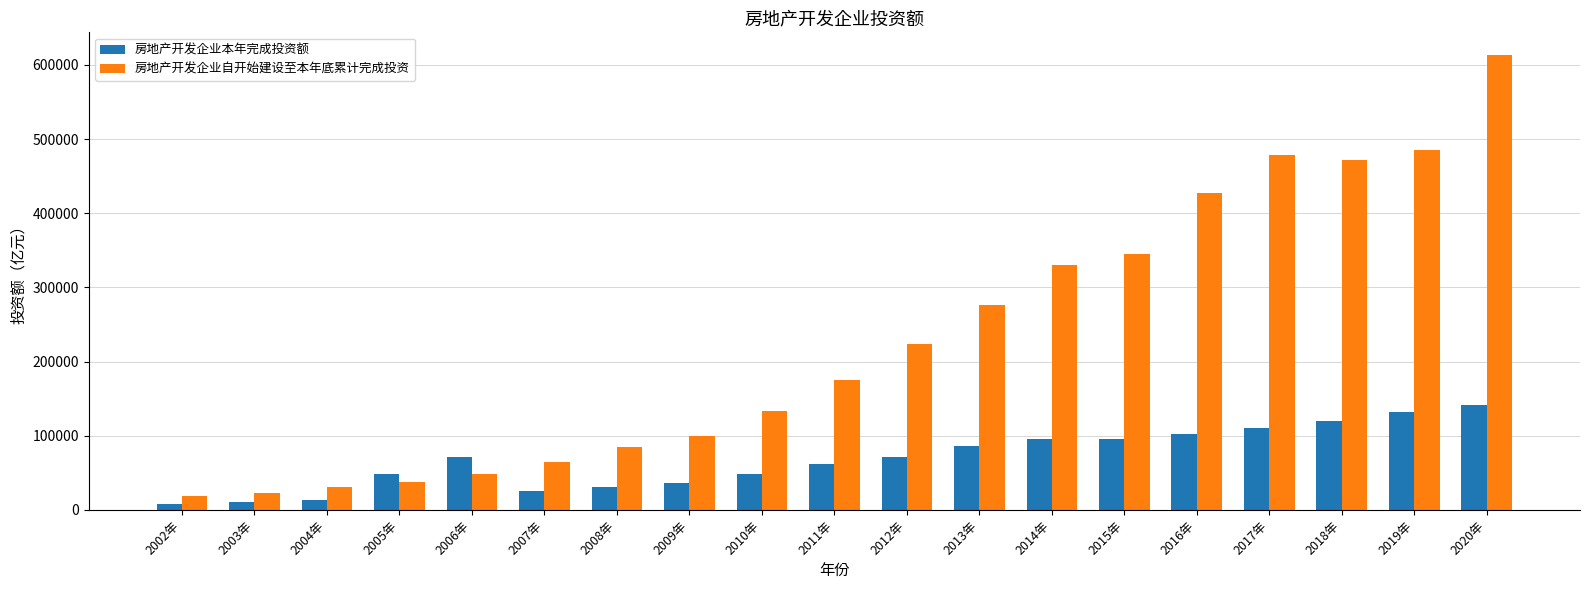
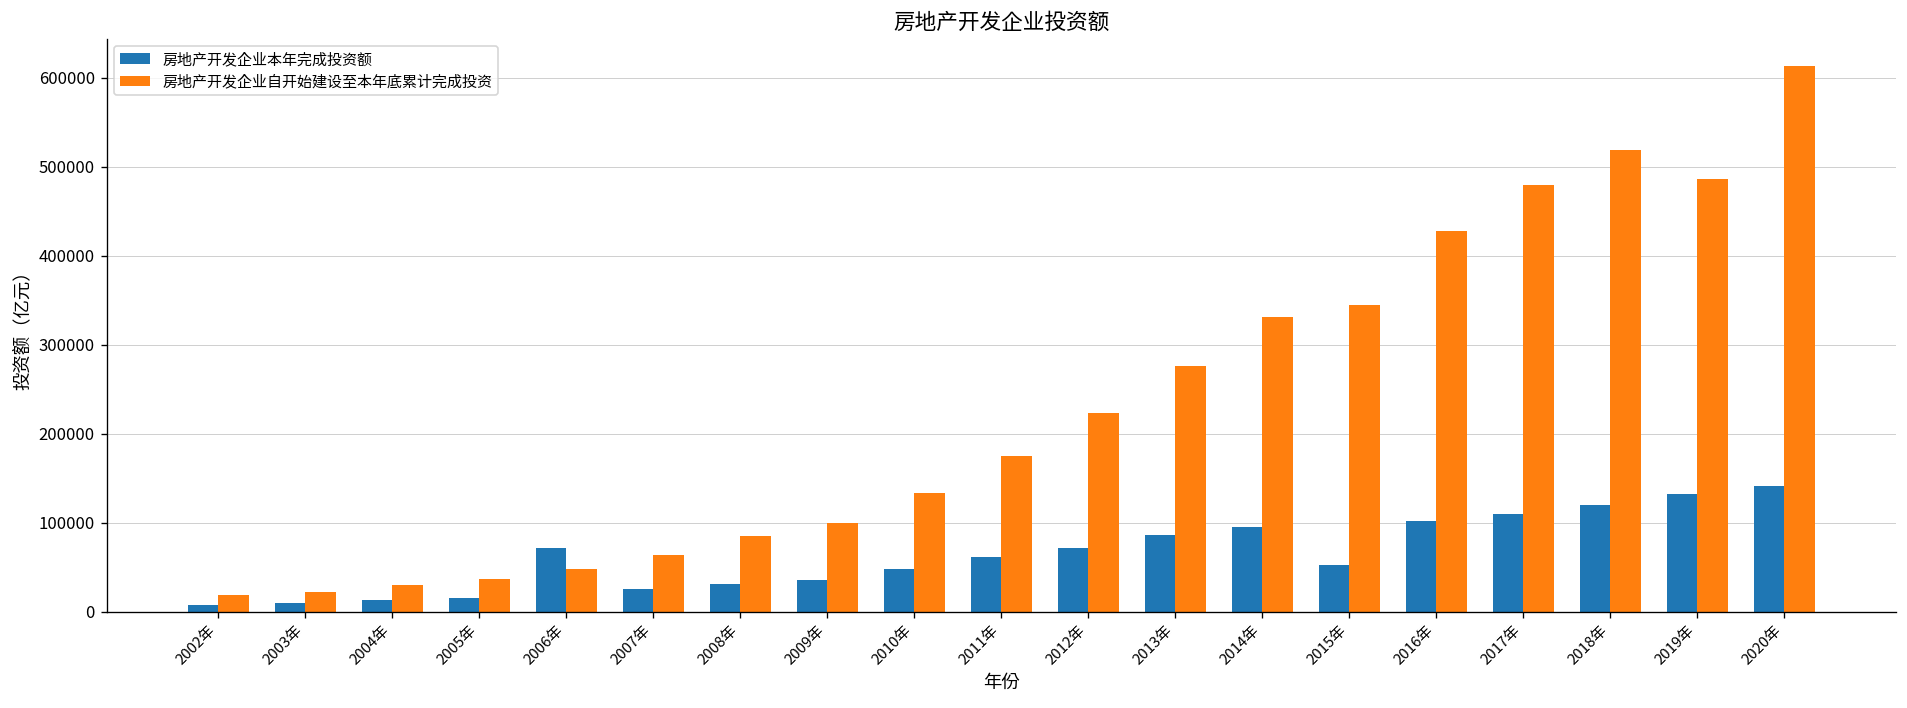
  {
    "房地产开发企业本年完成投资额": {
      "2002年": 10000,
      "2003年": 10000,
      "2004年": 10000,
-     "2005年": 50000,
+     "2005年": 20000,
      "2006年": 70000,
      "2007年": 30000,
      "2008年": 30000,
      "2009年": 40000,
      "2010年": 50000,
      "2011年": 60000,
      "2012年": 70000,
      "2013年": 90000,
      "2014年": 100000,
-     "2015年": 100000,
+     "2015年": 50000,
      "2016年": 100000,
      "2017年": 110000,
      "2018年": 120000,
      "2019年": 130000,
      "2020年": 140000
    },
    "房地产开发企业自开始建设至本年底累计完成投资": {
      "2002年": 20000,
      "2003年": 20000,
      "2004年": 30000,
      "2005年": 40000,
      "2006年": 50000,
      "2007年": 60000,
      "2008年": 80000,
      "2009年": 100000,
      "2010年": 130000,
      "2011年": 170000,
      "2012年": 220000,
      "2013年": 280000,
      "2014年": 330000,
      "2015年": 340000,
      "2016年": 430000,
      "2017年": 480000,
-     "2018年": 470000,
+     "2018年": 520000,
      "2019年": 490000,
      "2020年": 610000
    }
  }
